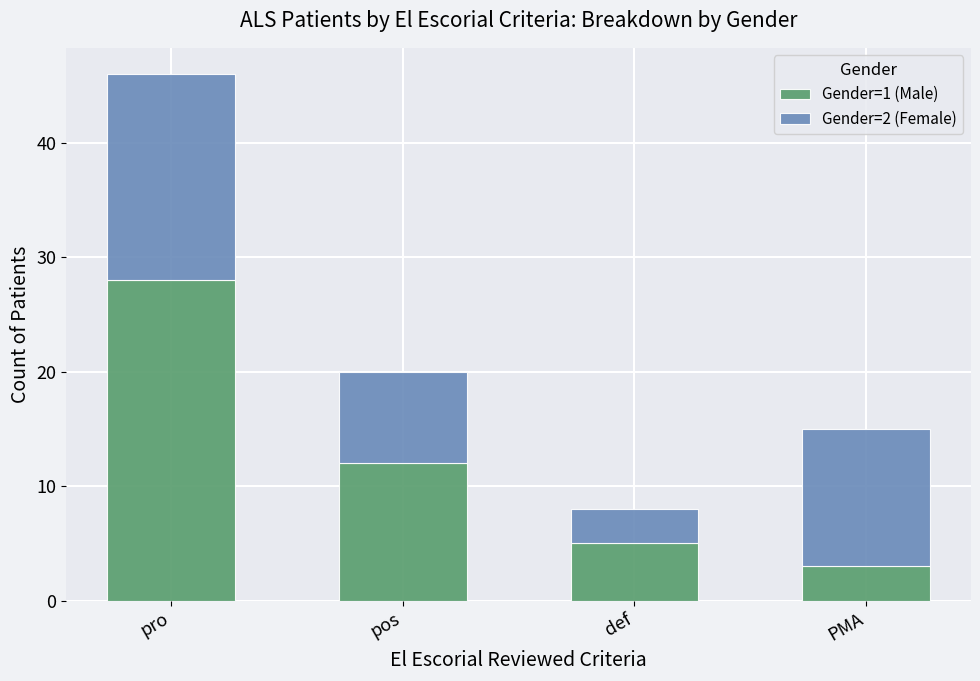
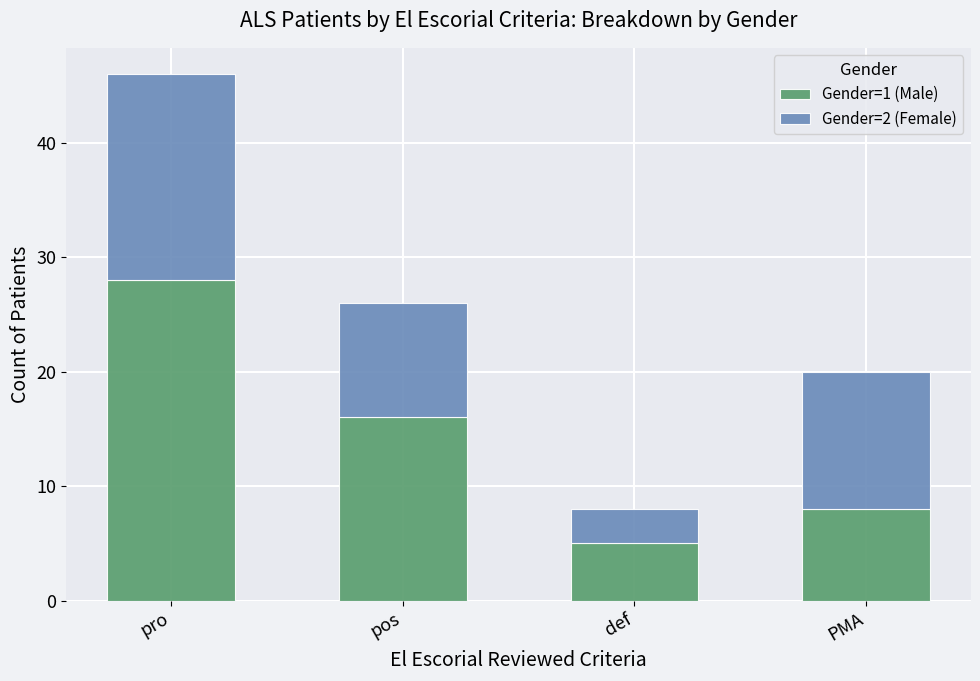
  {
    "Gender=1 (Male)": {
      "pro": 28,
-     "pos": 12,
+     "pos": 16,
      "def": 5,
-     "PMA": 3
+     "PMA": 8
    },
    "Gender=2 (Female)": {
      "pro": 18,
-     "pos": 8,
+     "pos": 10,
      "def": 3,
      "PMA": 12
    }
  }
